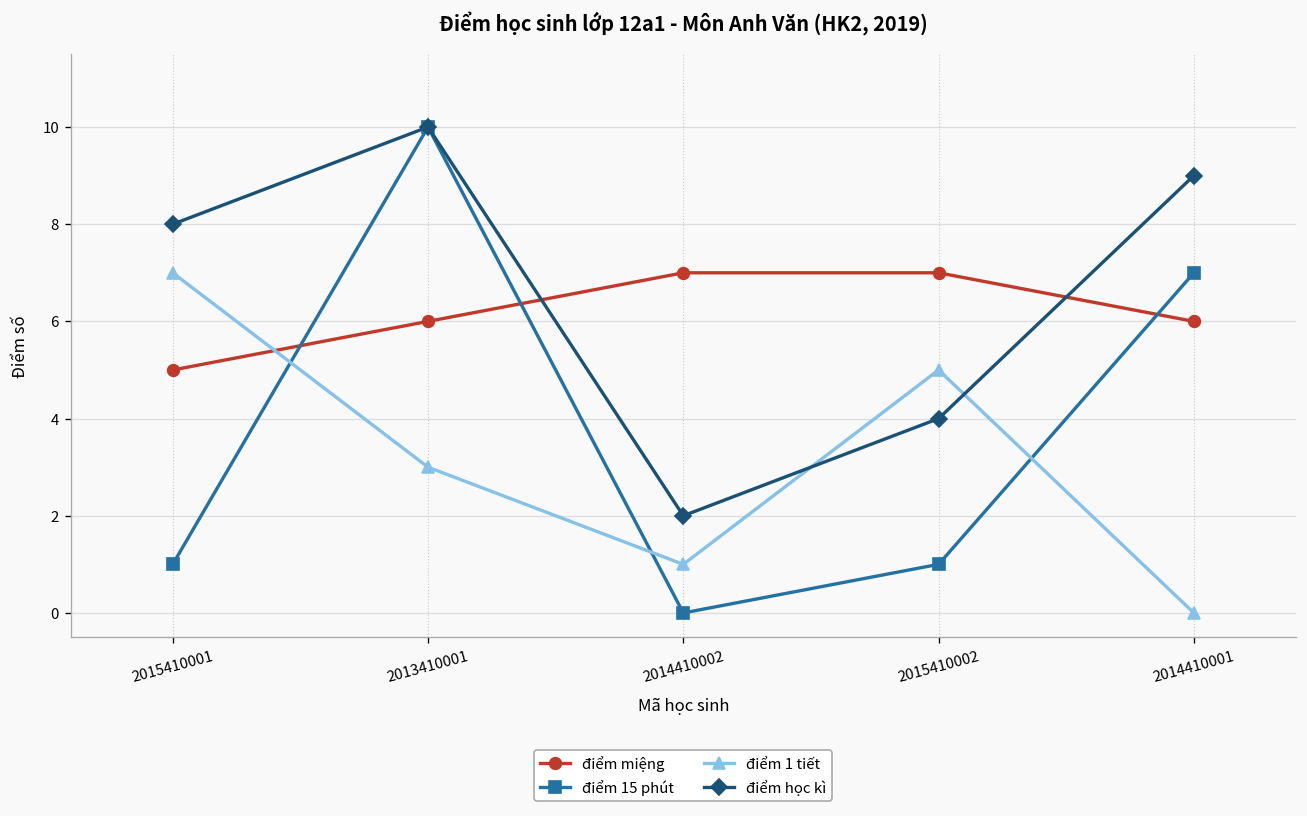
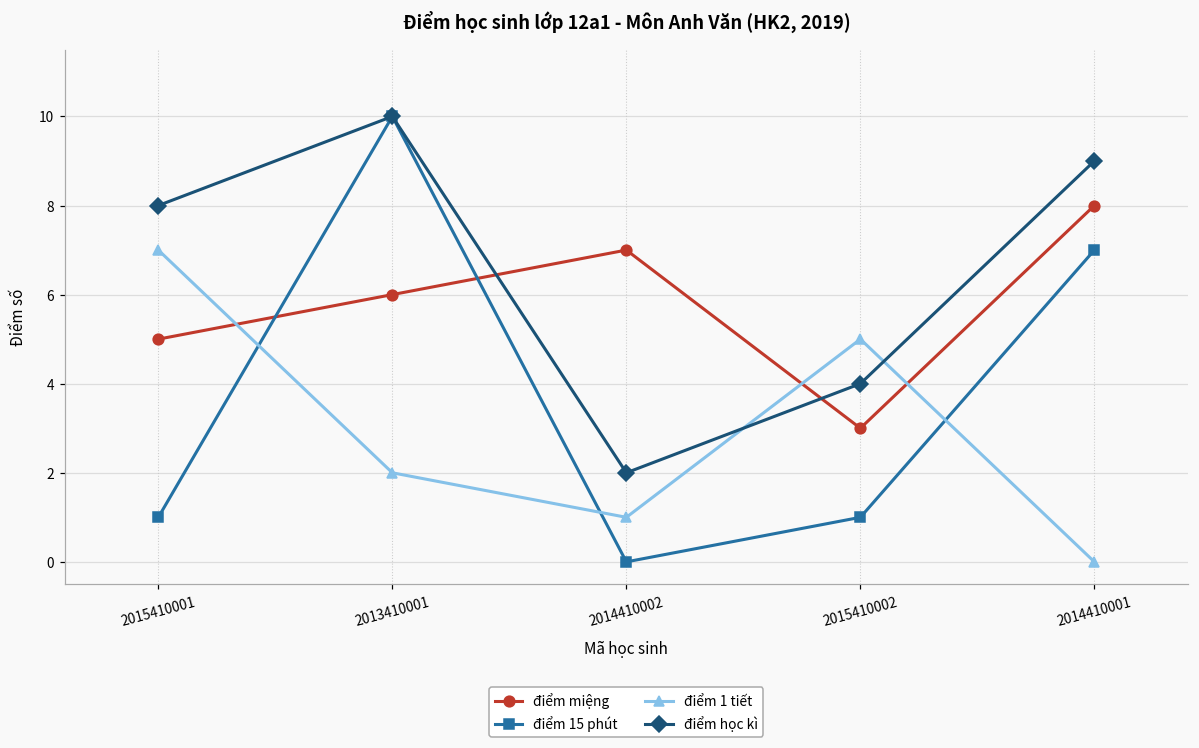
  {
    "điểm miệng": {
      "2015410001": 5,
      "2013410001": 6,
      "2014410002": 7,
-     "2015410002": 7,
-     "2014410001": 6
+     "2015410002": 3,
+     "2014410001": 8
    },
    "điểm 1 tiết": {
      "2015410001": 7,
-     "2013410001": 3,
+     "2013410001": 2,
      "2014410002": 1,
      "2015410002": 5,
      "2014410001": 0
    }
  }
